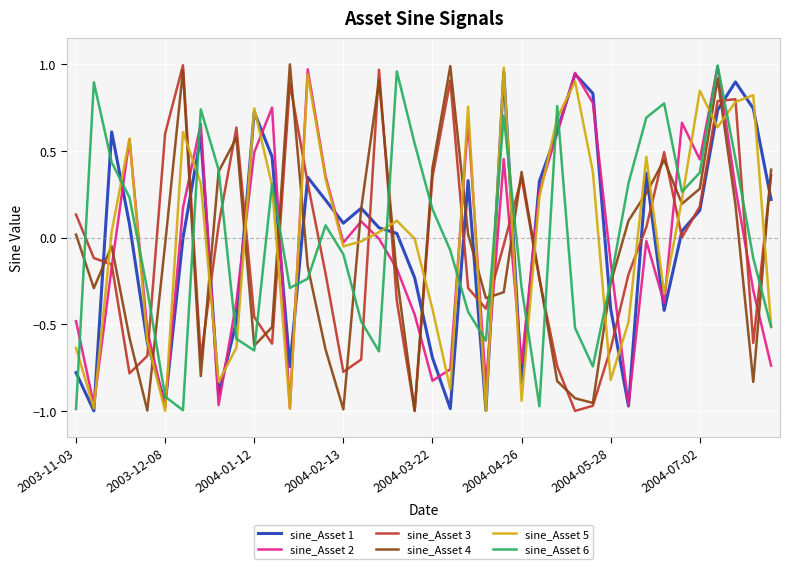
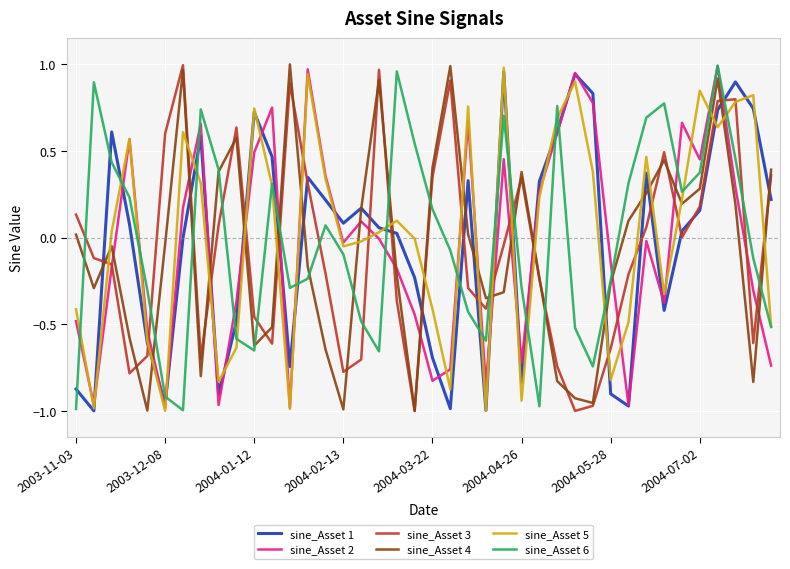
  {
    "sine_Asset 1": {
-     "2003-11-03": -0.78,
+     "2003-11-03": -0.87,
      "2003-12-08": -0.96,
      "2004-01-12": 0.72,
      "2004-02-13": 0.08,
      "2004-03-22": -0.69,
      "2004-04-26": -0.84,
-     "2004-05-28": -0.41,
+     "2004-05-28": -0.90,
      "2004-07-02": 0.16
    },
    "sine_Asset 2": {
      "2003-11-03": -0.48,
      "2003-12-08": -0.98,
      "2004-01-12": 0.49,
      "2004-02-13": -0.03,
      "2004-03-22": -0.83,
      "2004-04-26": -0.72,
      "2004-05-28": -0.14,
      "2004-07-02": 0.45
    },
    "sine_Asset 5": {
-     "2003-11-03": -0.64,
+     "2003-11-03": -0.41,
      "2003-12-08": -1.00,
      "2004-01-12": 0.74,
      "2004-02-13": -0.05,
      "2004-03-22": -0.41,
      "2004-04-26": -0.94,
      "2004-05-28": -0.82,
      "2004-07-02": 0.85
    },
    "sine_Asset 6": {
      "2003-11-03": -0.99,
      "2003-12-08": -0.92,
      "2004-01-12": -0.65,
      "2004-02-13": -0.10,
      "2004-03-22": 0.16,
      "2004-04-26": -0.29,
      "2004-07-02": 0.37
    }
  }
